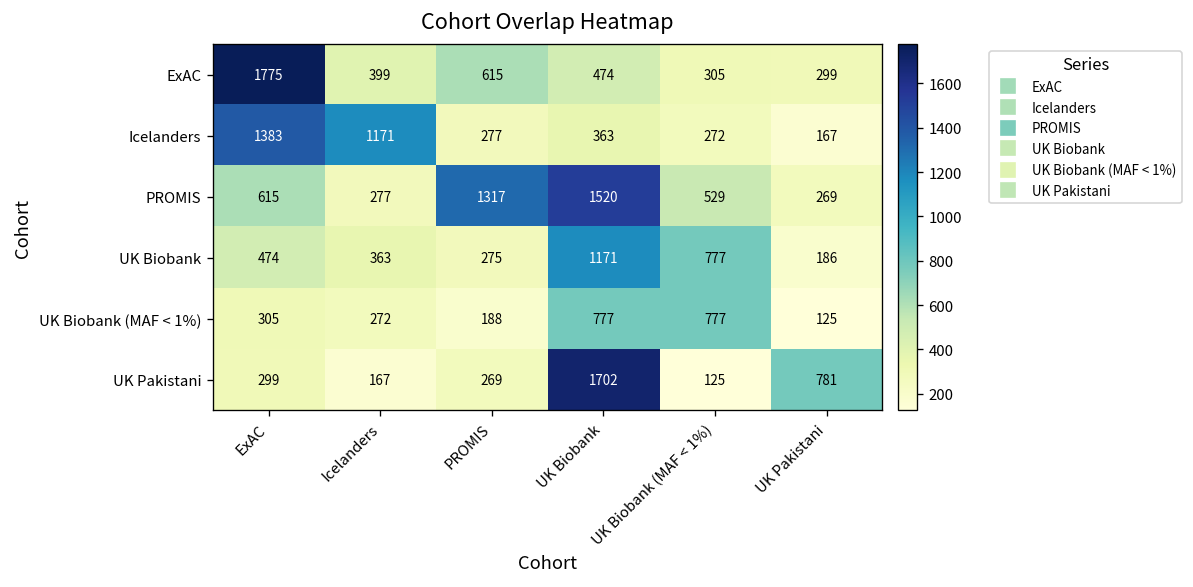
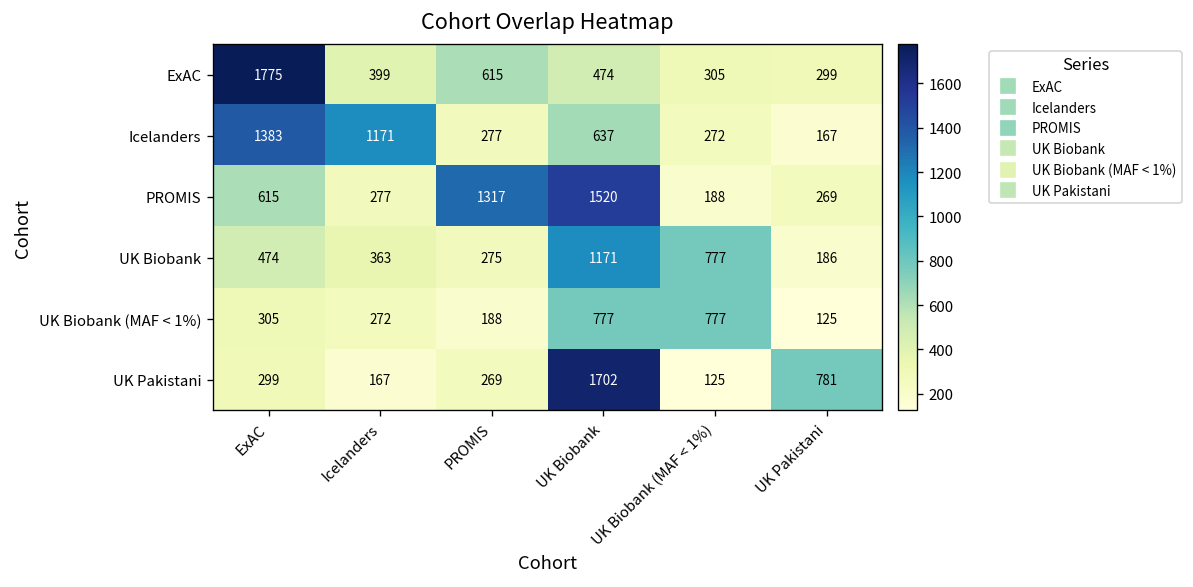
  {
    "ExAC": {
      "ExAC": 1775,
      "Icelanders": 399,
      "PROMIS": 615,
      "UK Biobank": 474,
      "UK Biobank (MAF < 1%)": 305,
      "UK Pakistani": 299
    },
    "Icelanders": {
      "ExAC": 1383,
      "Icelanders": 1171,
      "PROMIS": 277,
-     "UK Biobank": 363,
+     "UK Biobank": 637,
      "UK Biobank (MAF < 1%)": 272,
      "UK Pakistani": 167
    },
    "PROMIS": {
      "ExAC": 615,
      "Icelanders": 277,
      "PROMIS": 1317,
      "UK Biobank": 1520,
-     "UK Biobank (MAF < 1%)": 529,
+     "UK Biobank (MAF < 1%)": 188,
      "UK Pakistani": 269
    },
    "UK Biobank": {
      "ExAC": 474,
      "Icelanders": 363,
      "PROMIS": 275,
      "UK Biobank": 1171,
      "UK Biobank (MAF < 1%)": 777,
      "UK Pakistani": 186
    },
    "UK Biobank (MAF < 1%)": {
      "ExAC": 305,
      "Icelanders": 272,
      "PROMIS": 188,
      "UK Biobank": 777,
      "UK Biobank (MAF < 1%)": 777,
      "UK Pakistani": 125
    },
    "UK Pakistani": {
      "ExAC": 299,
      "Icelanders": 167,
      "PROMIS": 269,
      "UK Biobank": 1702,
      "UK Biobank (MAF < 1%)": 125,
      "UK Pakistani": 781
    }
  }
